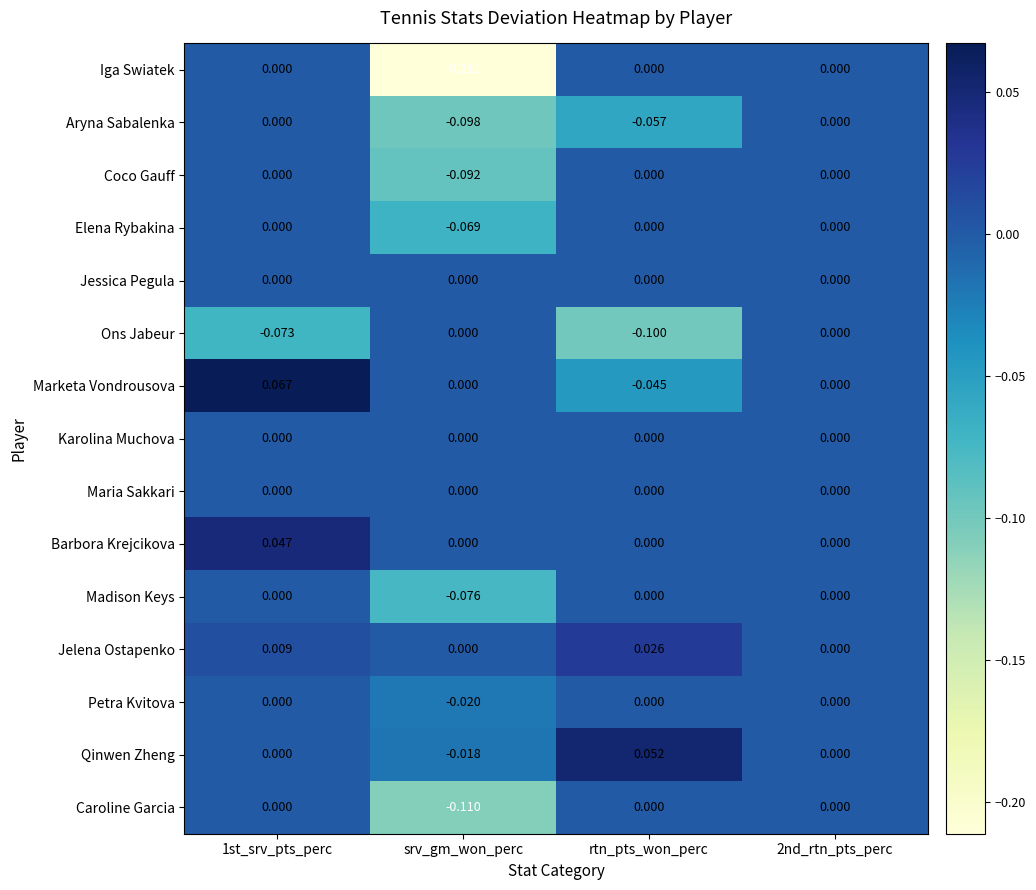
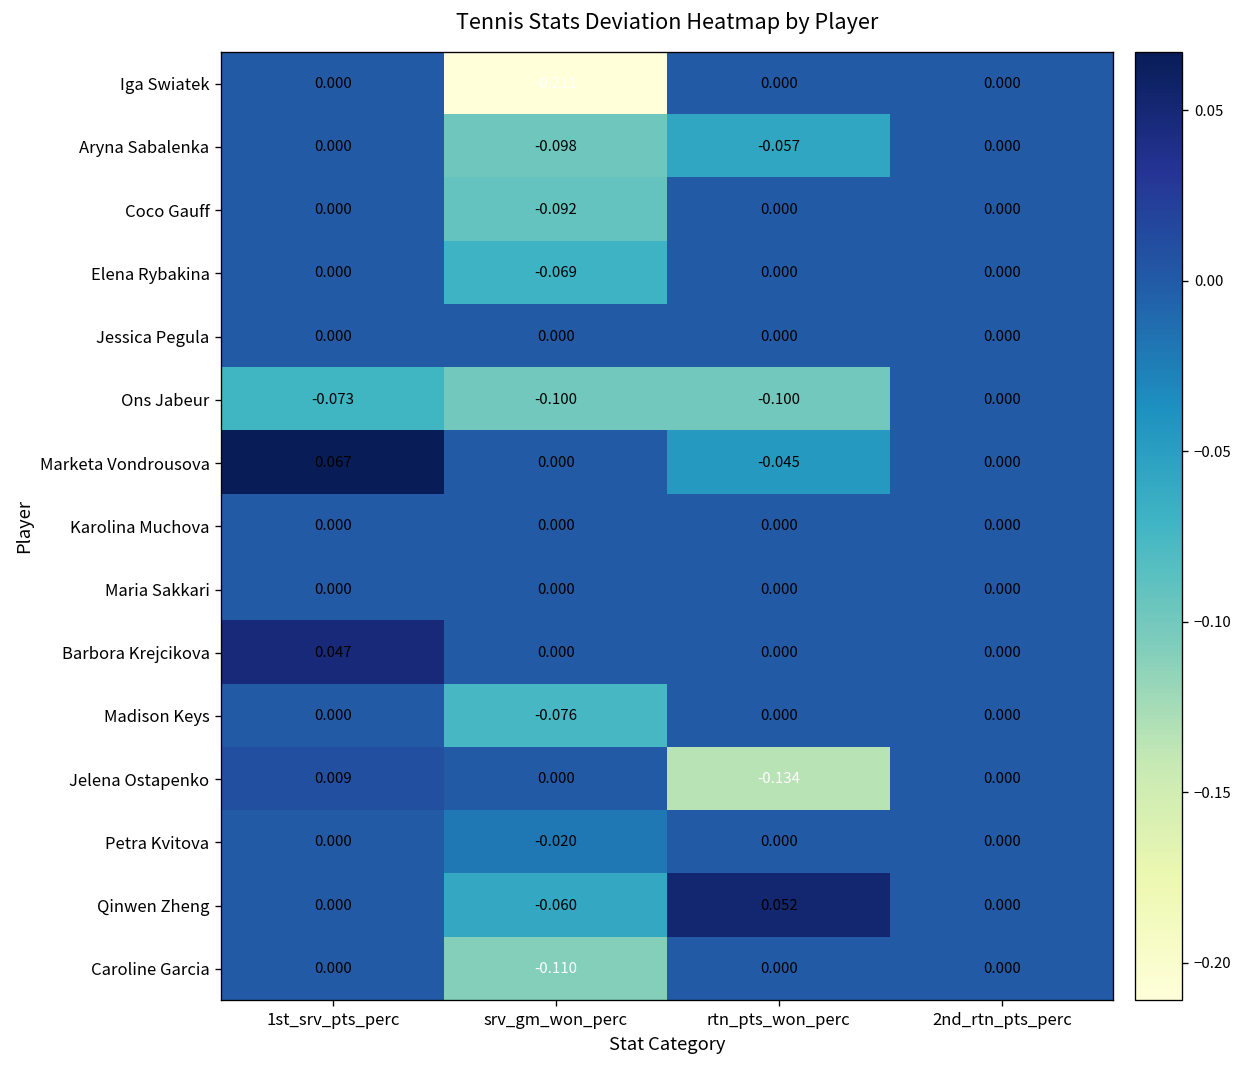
  {
    "Iga Swiatek": {
      "1st_srv_pts_perc": 0.000,
      "rtn_pts_won_perc": 0.000,
      "2nd_rtn_pts_perc": 0.000
    },
    "Aryna Sabalenka": {
      "1st_srv_pts_perc": 0.000,
      "srv_gm_won_perc": -0.098,
      "rtn_pts_won_perc": -0.057,
      "2nd_rtn_pts_perc": 0.000
    },
    "Coco Gauff": {
      "1st_srv_pts_perc": 0.000,
      "srv_gm_won_perc": -0.092,
      "rtn_pts_won_perc": 0.000,
      "2nd_rtn_pts_perc": 0.000
    },
    "Elena Rybakina": {
      "1st_srv_pts_perc": 0.000,
      "srv_gm_won_perc": -0.069,
      "rtn_pts_won_perc": 0.000,
      "2nd_rtn_pts_perc": 0.000
    },
    "Jessica Pegula": {
      "1st_srv_pts_perc": 0.000,
      "srv_gm_won_perc": 0.000,
      "rtn_pts_won_perc": 0.000,
      "2nd_rtn_pts_perc": 0.000
    },
    "Ons Jabeur": {
      "1st_srv_pts_perc": -0.073,
-     "srv_gm_won_perc": 0.000,
+     "srv_gm_won_perc": -0.100,
      "rtn_pts_won_perc": -0.100,
      "2nd_rtn_pts_perc": 0.000
    },
    "Marketa Vondrousova": {
      "1st_srv_pts_perc": 0.067,
      "srv_gm_won_perc": 0.000,
      "rtn_pts_won_perc": -0.045,
      "2nd_rtn_pts_perc": 0.000
    },
    "Karolina Muchova": {
      "1st_srv_pts_perc": 0.000,
      "srv_gm_won_perc": 0.000,
      "rtn_pts_won_perc": 0.000,
      "2nd_rtn_pts_perc": 0.000
    },
    "Maria Sakkari": {
      "1st_srv_pts_perc": 0.000,
      "srv_gm_won_perc": 0.000,
      "rtn_pts_won_perc": 0.000,
      "2nd_rtn_pts_perc": 0.000
    },
    "Barbora Krejcikova": {
      "1st_srv_pts_perc": 0.047,
      "srv_gm_won_perc": 0.000,
      "rtn_pts_won_perc": 0.000,
      "2nd_rtn_pts_perc": 0.000
    },
    "Madison Keys": {
      "1st_srv_pts_perc": 0.000,
      "srv_gm_won_perc": -0.076,
      "rtn_pts_won_perc": 0.000,
      "2nd_rtn_pts_perc": 0.000
    },
    "Jelena Ostapenko": {
      "1st_srv_pts_perc": 0.009,
      "srv_gm_won_perc": 0.000,
-     "rtn_pts_won_perc": 0.026,
+     "rtn_pts_won_perc": -0.134,
      "2nd_rtn_pts_perc": 0.000
    },
    "Petra Kvitova": {
      "1st_srv_pts_perc": 0.000,
      "srv_gm_won_perc": -0.020,
      "rtn_pts_won_perc": 0.000,
      "2nd_rtn_pts_perc": 0.000
    },
    "Qinwen Zheng": {
      "1st_srv_pts_perc": 0.000,
-     "srv_gm_won_perc": -0.018,
+     "srv_gm_won_perc": -0.060,
      "rtn_pts_won_perc": 0.052,
      "2nd_rtn_pts_perc": 0.000
    },
    "Caroline Garcia": {
      "1st_srv_pts_perc": 0.000,
      "srv_gm_won_perc": -0.110,
      "rtn_pts_won_perc": 0.000,
      "2nd_rtn_pts_perc": 0.000
    }
  }
